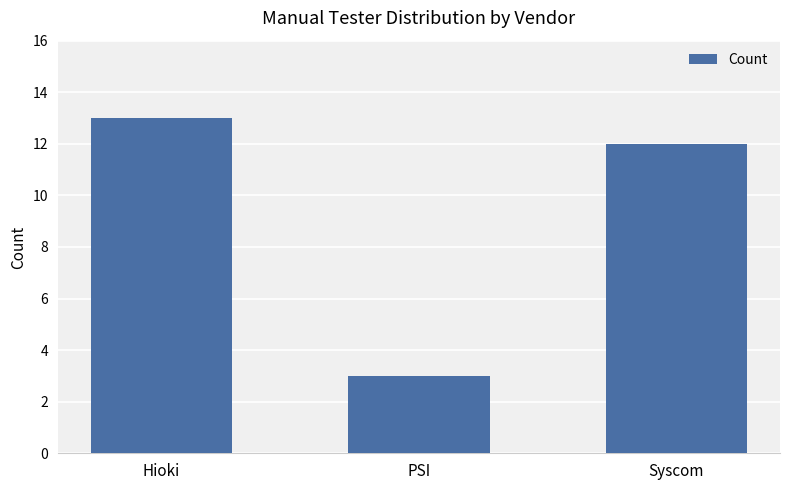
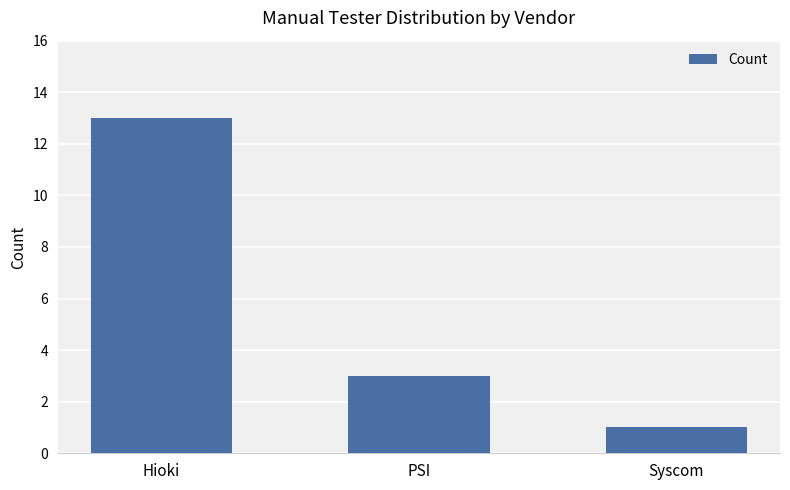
  {
    "Hioki": 13,
    "PSI": 3,
-   "Syscom": 12
+   "Syscom": 1
  }
